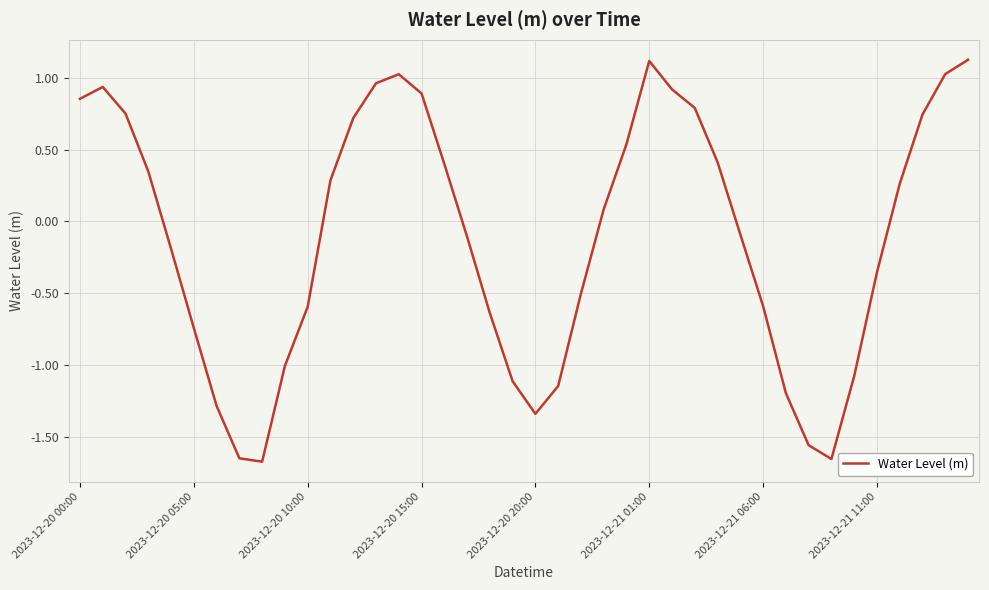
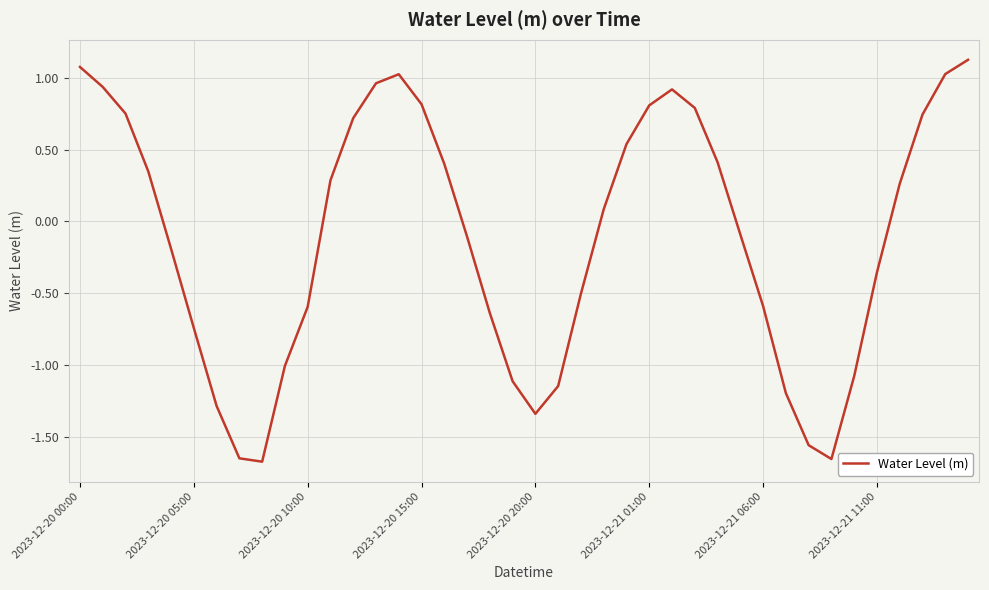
  {
-   "2023-12-20 00:00": 0.85,
+   "2023-12-20 00:00": 1.08,
    "2023-12-20 05:00": -0.74,
    "2023-12-20 10:00": -0.59,
-   "2023-12-20 15:00": 0.89,
+   "2023-12-20 15:00": 0.82,
    "2023-12-20 20:00": -1.34,
-   "2023-12-21 01:00": 1.12,
+   "2023-12-21 01:00": 0.81,
    "2023-12-21 06:00": -0.59,
    "2023-12-21 11:00": -0.35
  }
